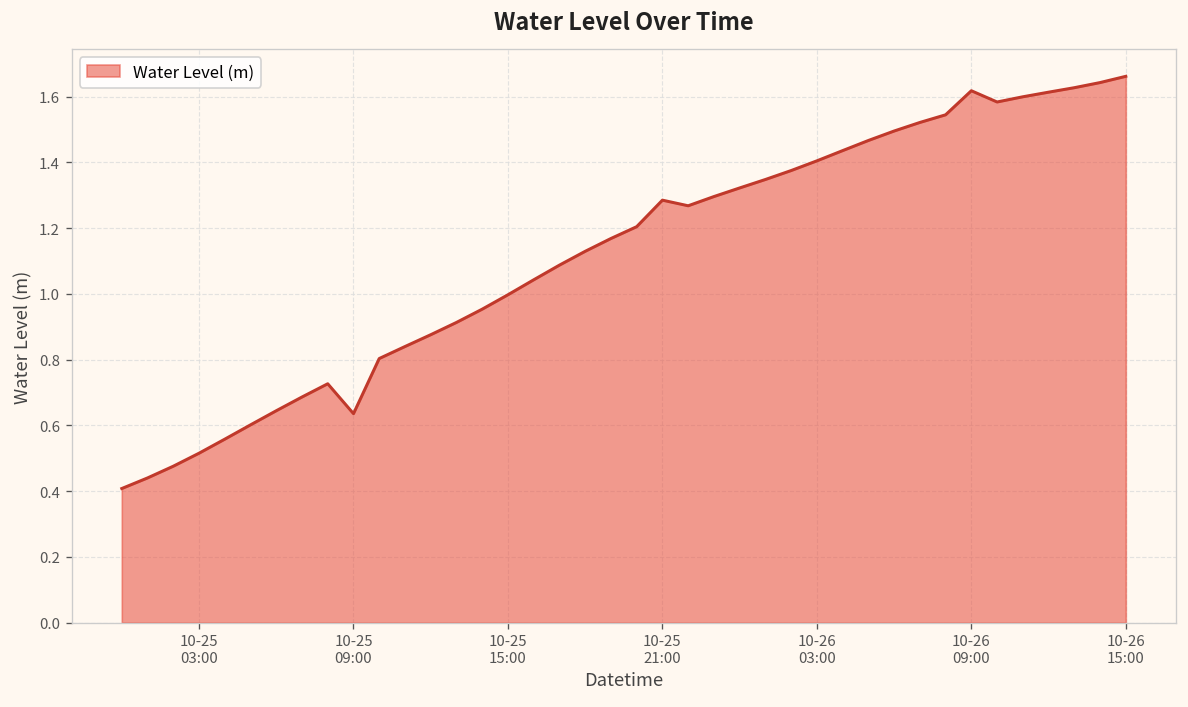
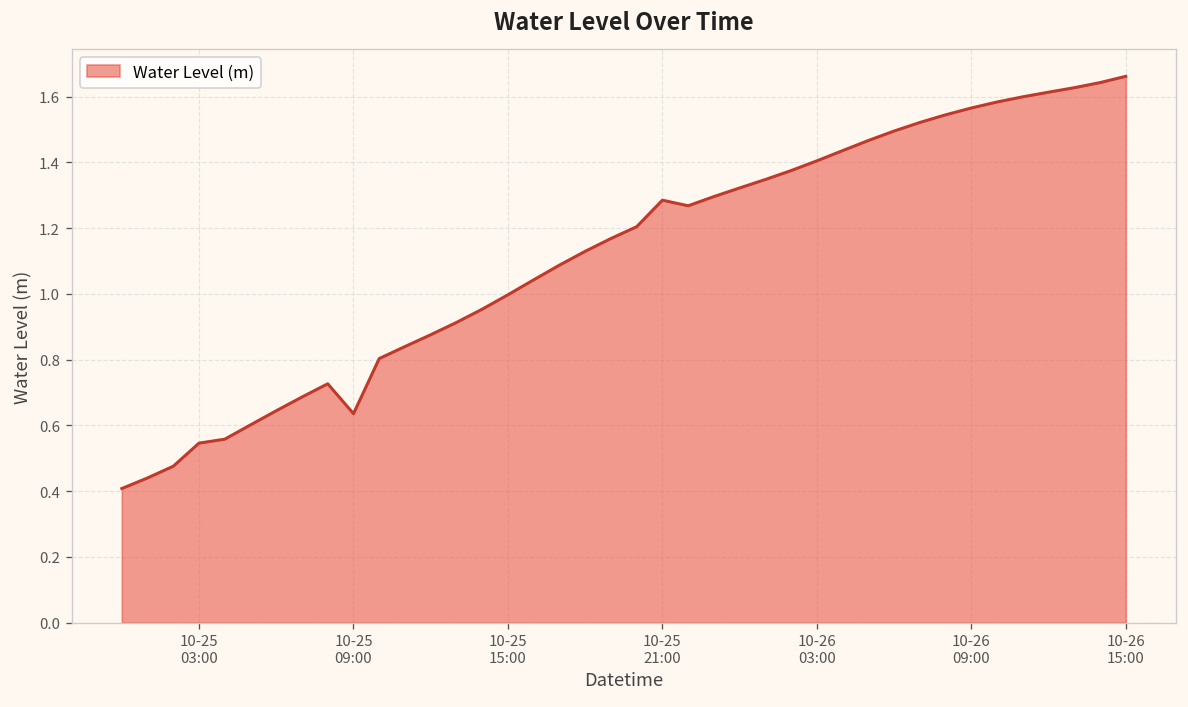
  {
-   "10-25 03:00": 0.52,
+   "10-25 03:00": 0.55,
    "10-25 09:00": 0.64,
    "10-25 15:00": 1.00,
    "10-25 21:00": 1.28,
    "10-26 03:00": 1.40,
-   "10-26 09:00": 1.62,
+   "10-26 09:00": 1.57,
    "10-26 15:00": 1.66
  }
